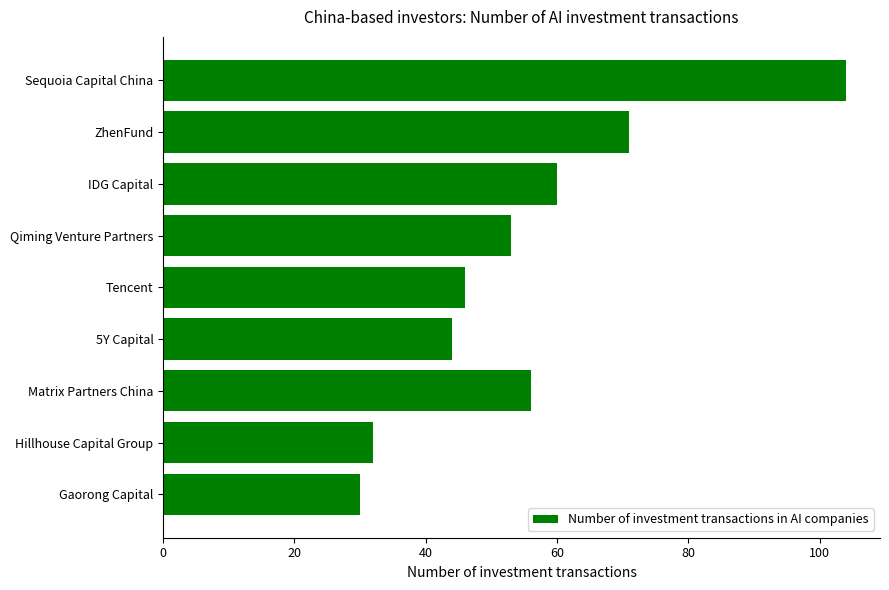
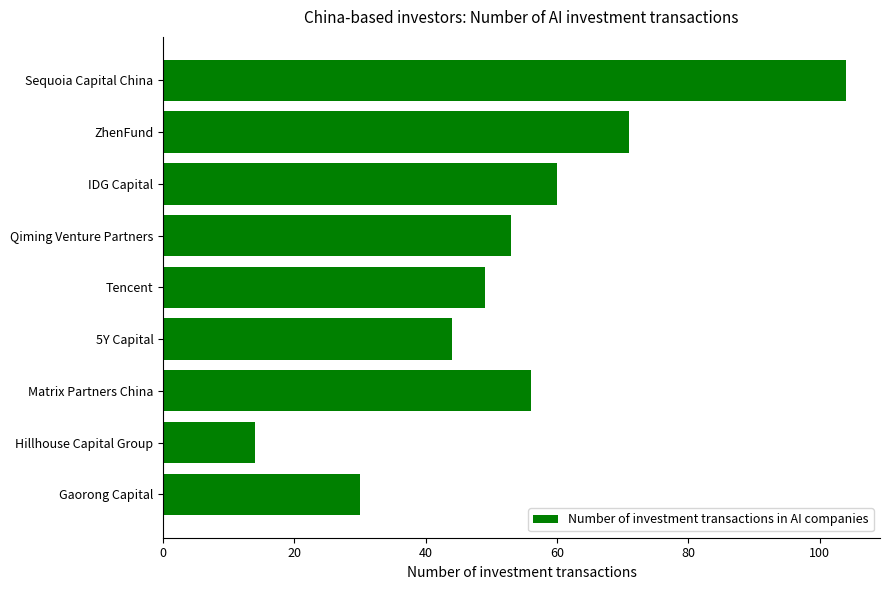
  {
    "Sequoia Capital China": 104,
    "ZhenFund": 71,
    "IDG Capital": 60,
    "Qiming Venture Partners": 53,
-   "Tencent": 46,
+   "Tencent": 49,
    "5Y Capital": 44,
    "Matrix Partners China": 56,
-   "Hillhouse Capital Group": 32,
+   "Hillhouse Capital Group": 14,
    "Gaorong Capital": 30
  }
